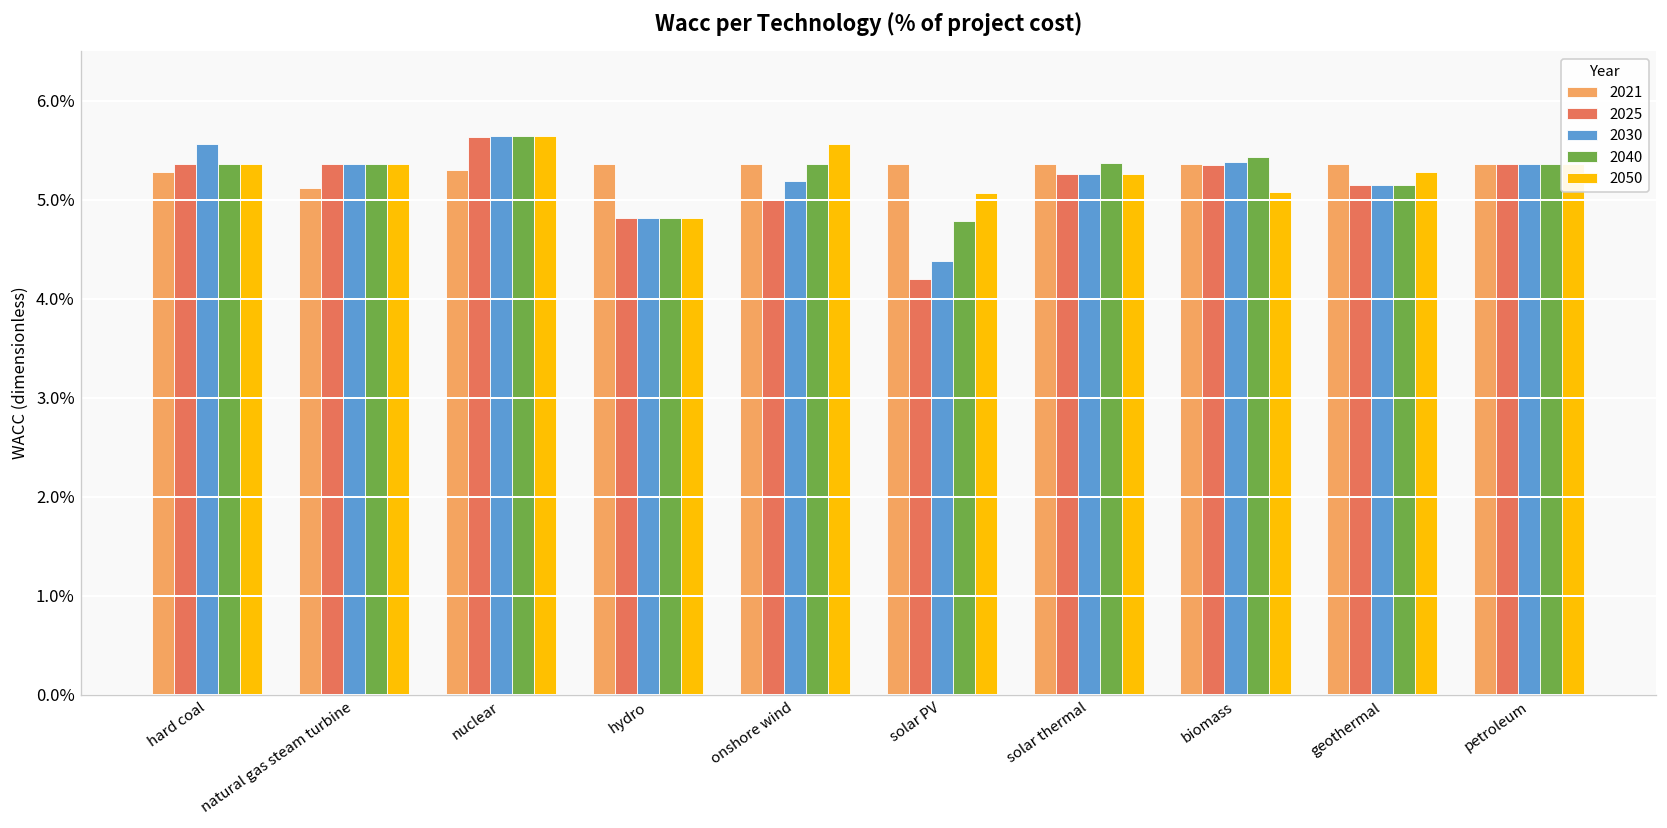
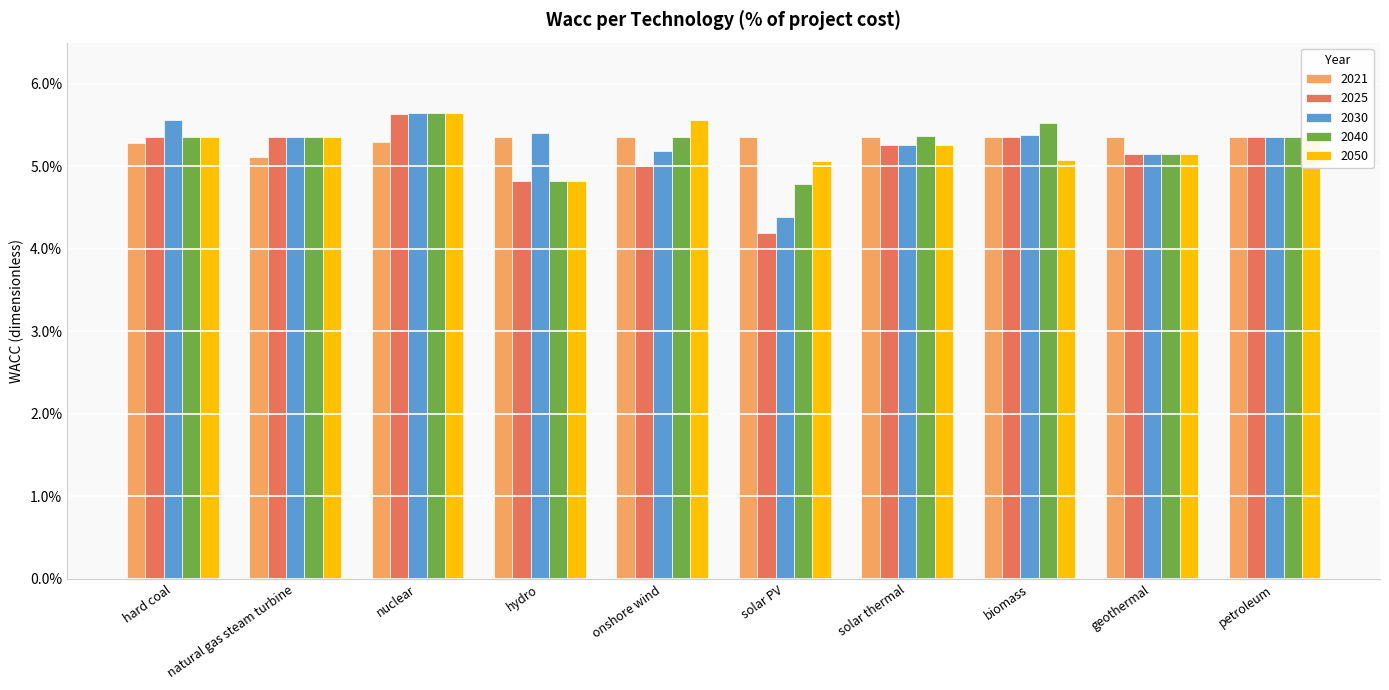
  {
    "2030": {
      "hard coal": "5.6%",
      "natural gas steam turbine": "5.4%",
      "nuclear": "5.6%",
-     "hydro": "4.8%",
+     "hydro": "5.4%",
      "onshore wind": "5.2%",
      "solar PV": "4.4%",
      "solar thermal": "5.3%",
      "biomass": "5.4%",
      "geothermal": "5.2%",
      "petroleum": "5.4%"
    },
    "2040": {
      "hard coal": "5.4%",
      "natural gas steam turbine": "5.4%",
      "nuclear": "5.6%",
      "hydro": "4.8%",
      "onshore wind": "5.4%",
      "solar PV": "4.8%",
      "solar thermal": "5.4%",
-     "biomass": "5.4%",
+     "biomass": "5.5%",
      "geothermal": "5.2%",
      "petroleum": "5.4%"
    },
    "2050": {
      "hard coal": "5.4%",
      "natural gas steam turbine": "5.4%",
      "nuclear": "5.6%",
      "hydro": "4.8%",
      "onshore wind": "5.6%",
      "solar PV": "5.1%",
      "solar thermal": "5.3%",
      "biomass": "5.1%",
-     "geothermal": "5.3%"
+     "geothermal": "5.2%"
    }
  }
